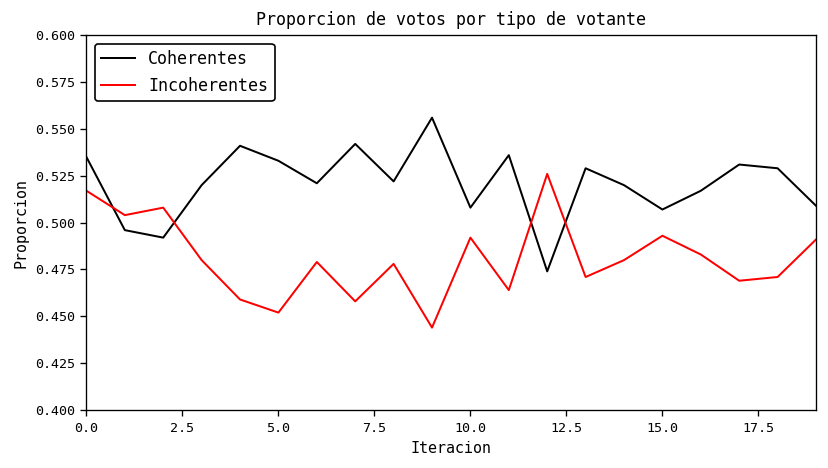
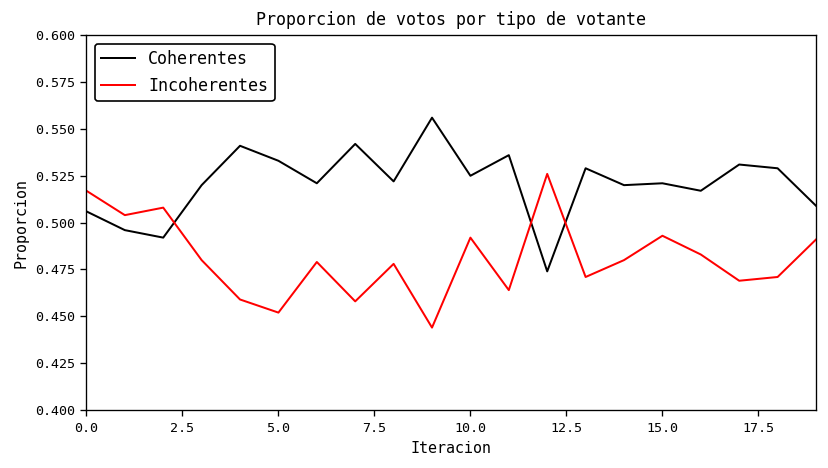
  {
    "Coherentes": {
-     "0.0": 0.535,
+     "0.0": 0.506,
      "5.0": 0.533,
-     "10.0": 0.508,
-     "15.0": 0.507
+     "10.0": 0.525,
+     "15.0": 0.521
    },
    "Incoherentes": {
      "0.0": 0.517,
      "5.0": 0.452,
      "10.0": 0.492,
      "15.0": 0.493
    }
  }
